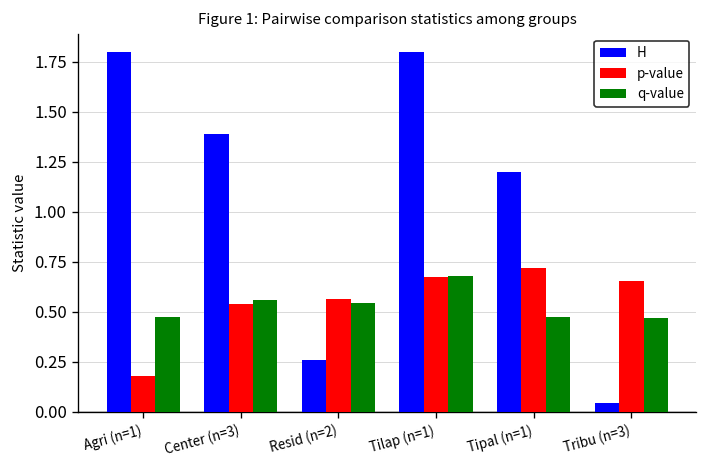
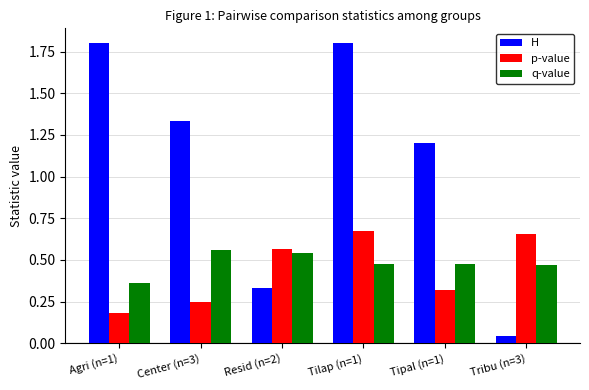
  {
    "H": {
      "Agri (n=1)": 1.80,
-     "Center (n=3)": 1.39,
-     "Resid (n=2)": 0.26,
+     "Center (n=3)": 1.33,
+     "Resid (n=2)": 0.33,
      "Tilap (n=1)": 1.80,
      "Tipal (n=1)": 1.20,
      "Tribu (n=3)": 0.05
    },
    "p-value": {
      "Agri (n=1)": 0.18,
-     "Center (n=3)": 0.54,
+     "Center (n=3)": 0.25,
      "Resid (n=2)": 0.56,
      "Tilap (n=1)": 0.68,
-     "Tipal (n=1)": 0.72,
+     "Tipal (n=1)": 0.32,
      "Tribu (n=3)": 0.65
    },
    "q-value": {
-     "Agri (n=1)": 0.48,
+     "Agri (n=1)": 0.36,
      "Center (n=3)": 0.56,
      "Resid (n=2)": 0.54,
-     "Tilap (n=1)": 0.68,
+     "Tilap (n=1)": 0.48,
      "Tipal (n=1)": 0.48,
      "Tribu (n=3)": 0.47
    }
  }
